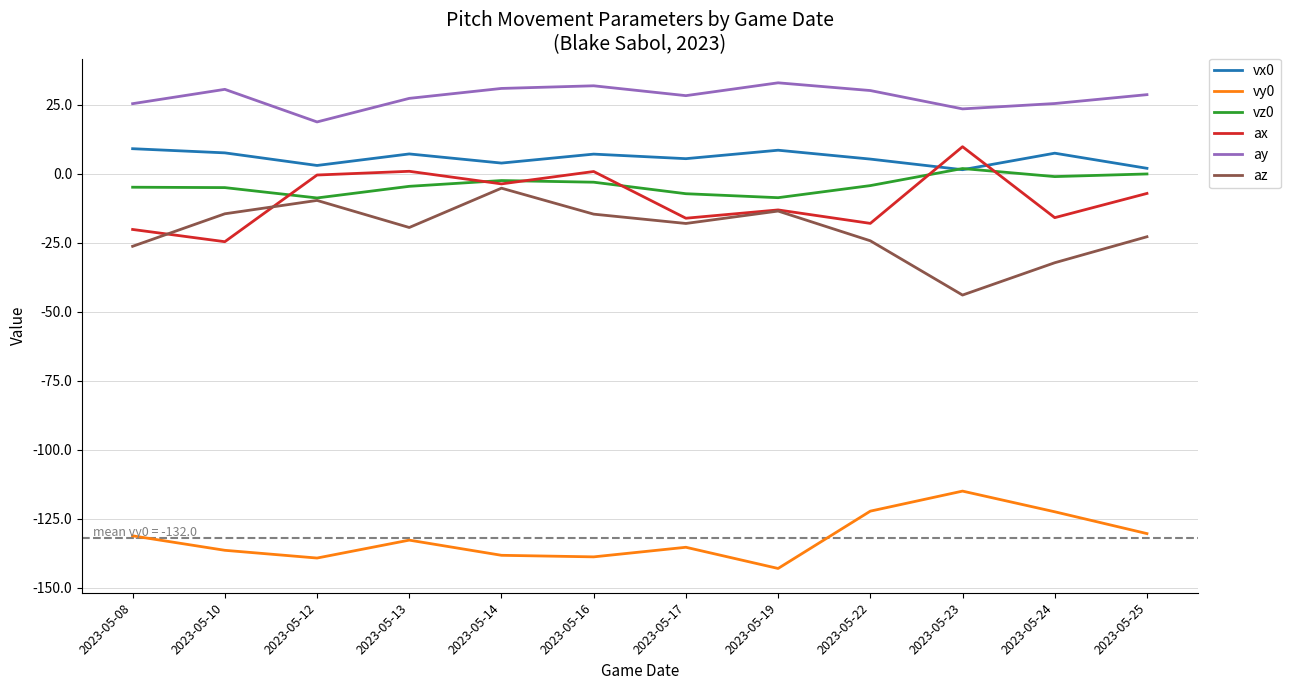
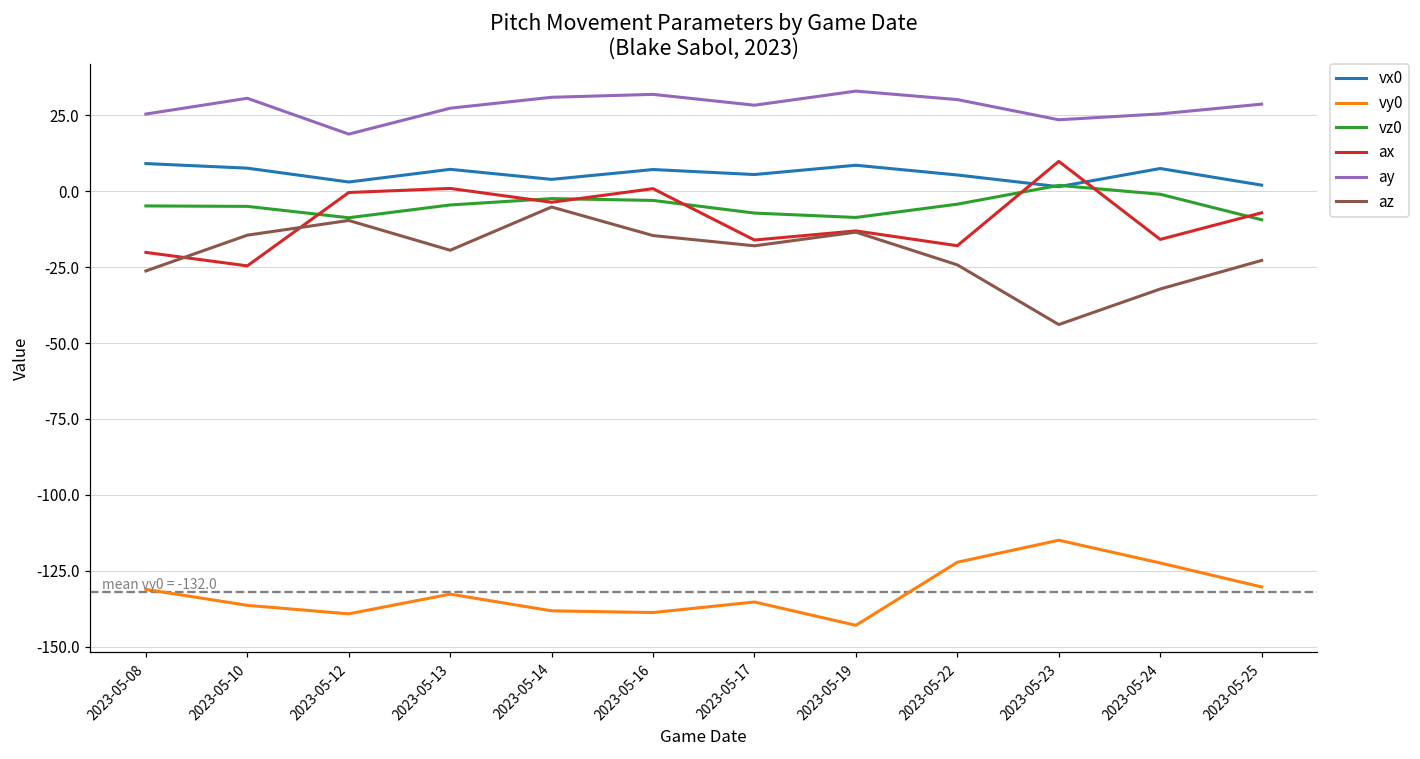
  {
    "vx0": {
      "2023-05-08": 9,
      "2023-05-10": 8,
      "2023-05-12": 3,
      "2023-05-13": 7,
      "2023-05-14": 4,
      "2023-05-16": 7,
      "2023-05-17": 6,
      "2023-05-19": 9,
      "2023-05-22": 5,
      "2023-05-24": 8,
      "2023-05-25": 2
    },
    "vy0": {
      "2023-05-10": -136,
      "2023-05-12": -139,
      "2023-05-13": -133,
      "2023-05-14": -138,
      "2023-05-16": -139,
      "2023-05-17": -135,
      "2023-05-19": -143,
      "2023-05-22": -122,
      "2023-05-23": -115,
      "2023-05-24": -122,
      "2023-05-25": -130
    },
    "vz0": {
      "2023-05-08": -5,
      "2023-05-10": -5,
      "2023-05-13": -4,
      "2023-05-14": -2,
      "2023-05-16": -3,
      "2023-05-17": -7,
      "2023-05-19": -9,
      "2023-05-22": -4,
      "2023-05-24": -1,
-     "2023-05-25": 0
+     "2023-05-25": -9
    },
    "ax": {
      "2023-05-08": -20,
      "2023-05-10": -25,
      "2023-05-12": 0,
      "2023-05-13": 1,
      "2023-05-14": -4,
      "2023-05-16": 1,
      "2023-05-17": -16,
      "2023-05-22": -18,
      "2023-05-23": 10,
      "2023-05-24": -16,
      "2023-05-25": -7
    },
    "ay": {
      "2023-05-08": 25,
      "2023-05-10": 31,
      "2023-05-12": 19,
      "2023-05-13": 27,
      "2023-05-14": 31,
      "2023-05-16": 32,
      "2023-05-17": 28,
      "2023-05-19": 33,
      "2023-05-22": 30,
      "2023-05-23": 24,
      "2023-05-24": 26,
      "2023-05-25": 29
    },
    "az": {
      "2023-05-08": -26,
      "2023-05-10": -14,
      "2023-05-13": -19,
      "2023-05-14": -5,
      "2023-05-16": -15,
      "2023-05-17": -18,
      "2023-05-22": -24,
      "2023-05-23": -44,
      "2023-05-24": -32,
      "2023-05-25": -23
    }
  }
